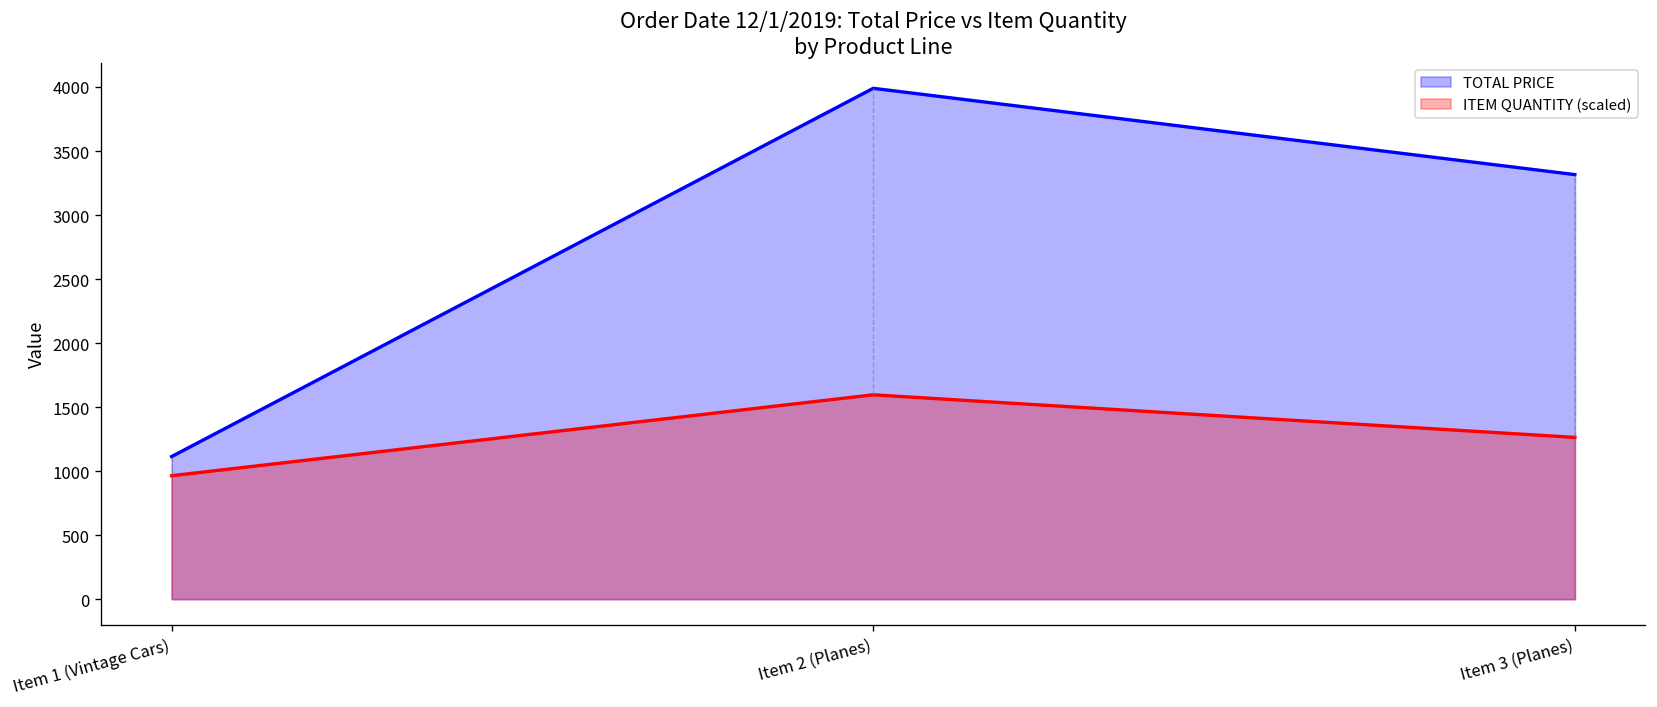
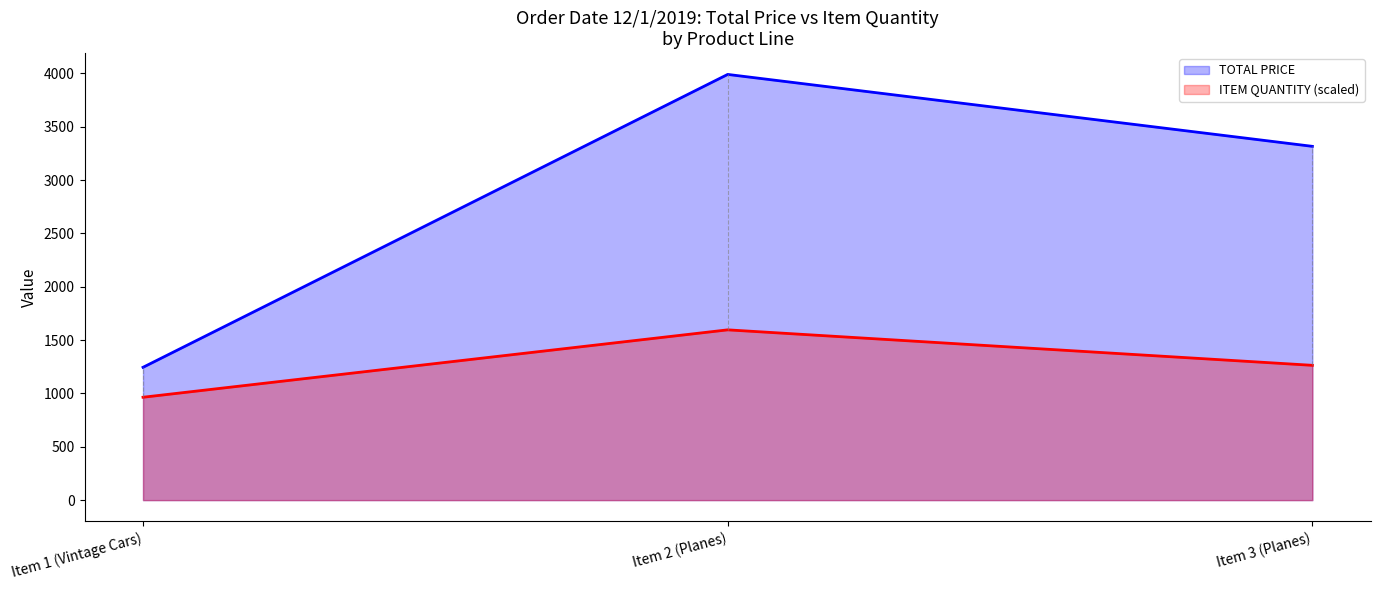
  {
    "TOTAL PRICE": {
-     "Item 1 (Vintage Cars)": 1110
+     "Item 1 (Vintage Cars)": 1240
    }
  }
